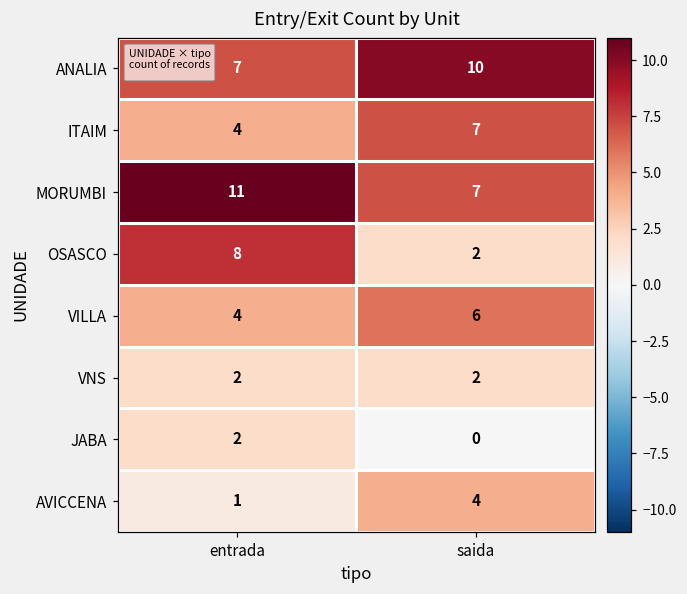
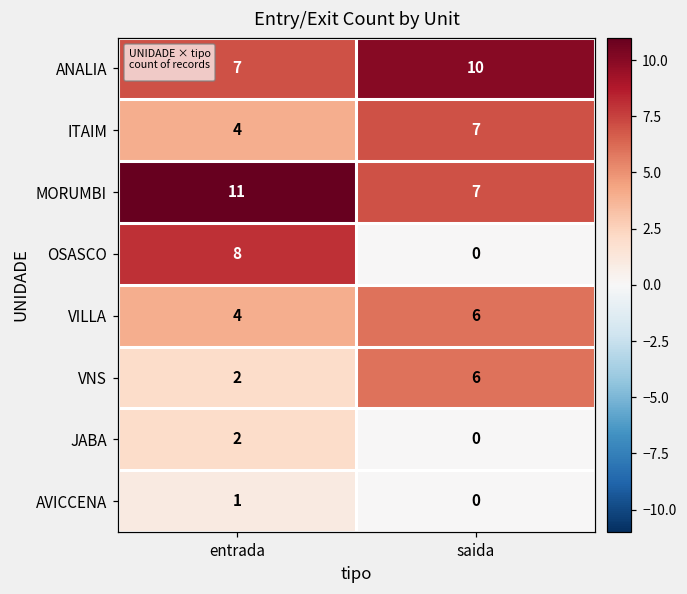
  {
    "ANALIA": {
      "entrada": 7,
      "saida": 10
    },
    "ITAIM": {
      "entrada": 4,
      "saida": 7
    },
    "MORUMBI": {
      "entrada": 11,
      "saida": 7
    },
    "OSASCO": {
      "entrada": 8,
-     "saida": 2
+     "saida": 0
    },
    "VILLA": {
      "entrada": 4,
      "saida": 6
    },
    "VNS": {
      "entrada": 2,
-     "saida": 2
+     "saida": 6
    },
    "JABA": {
      "entrada": 2,
      "saida": 0
    },
    "AVICCENA": {
      "entrada": 1,
-     "saida": 4
+     "saida": 0
    }
  }
